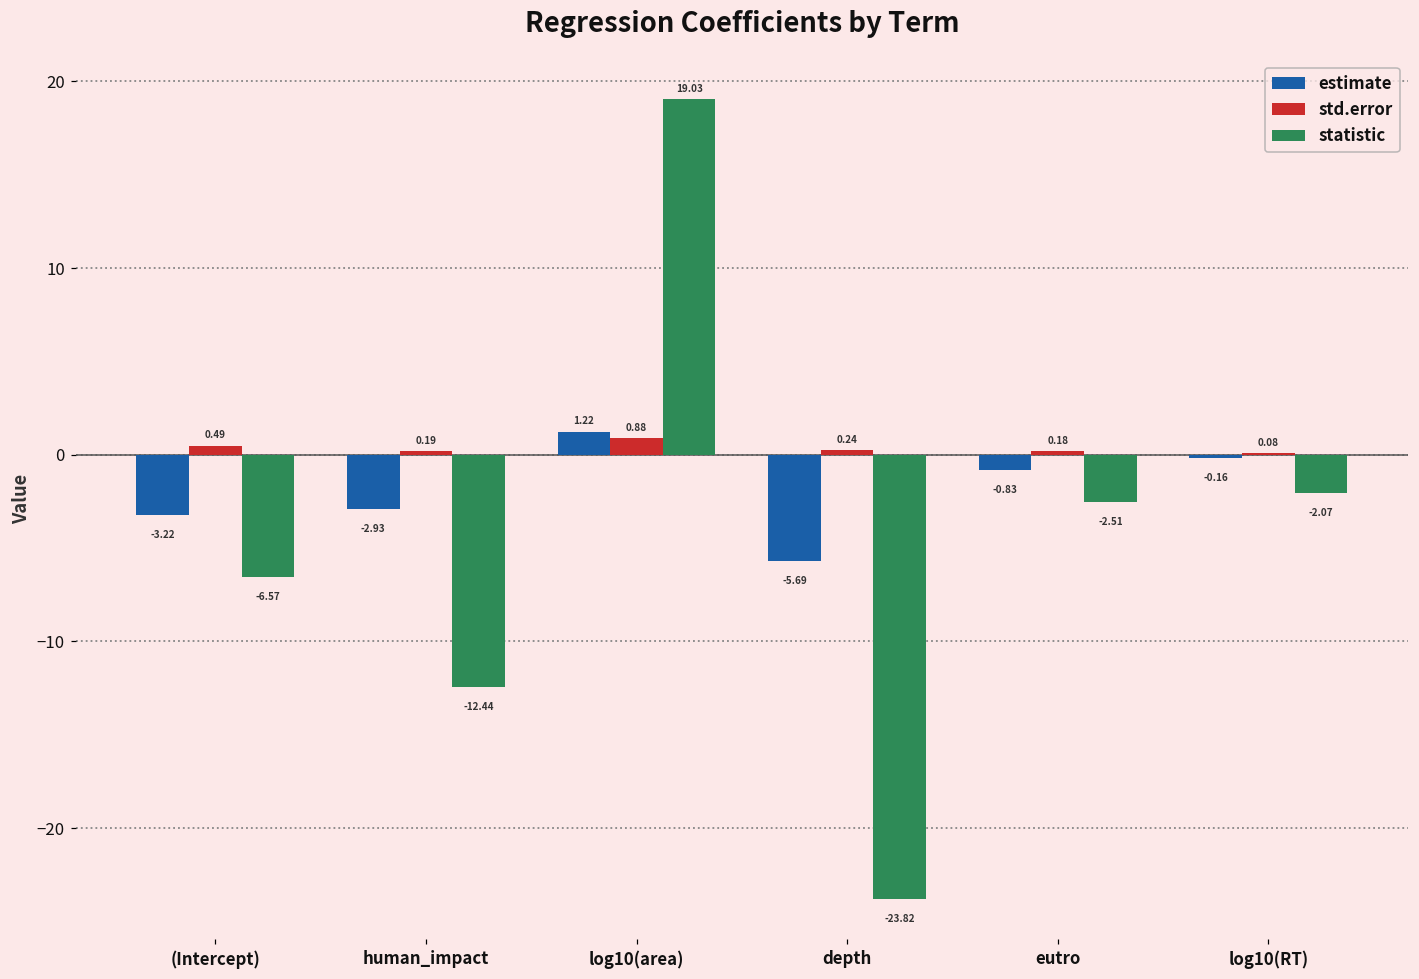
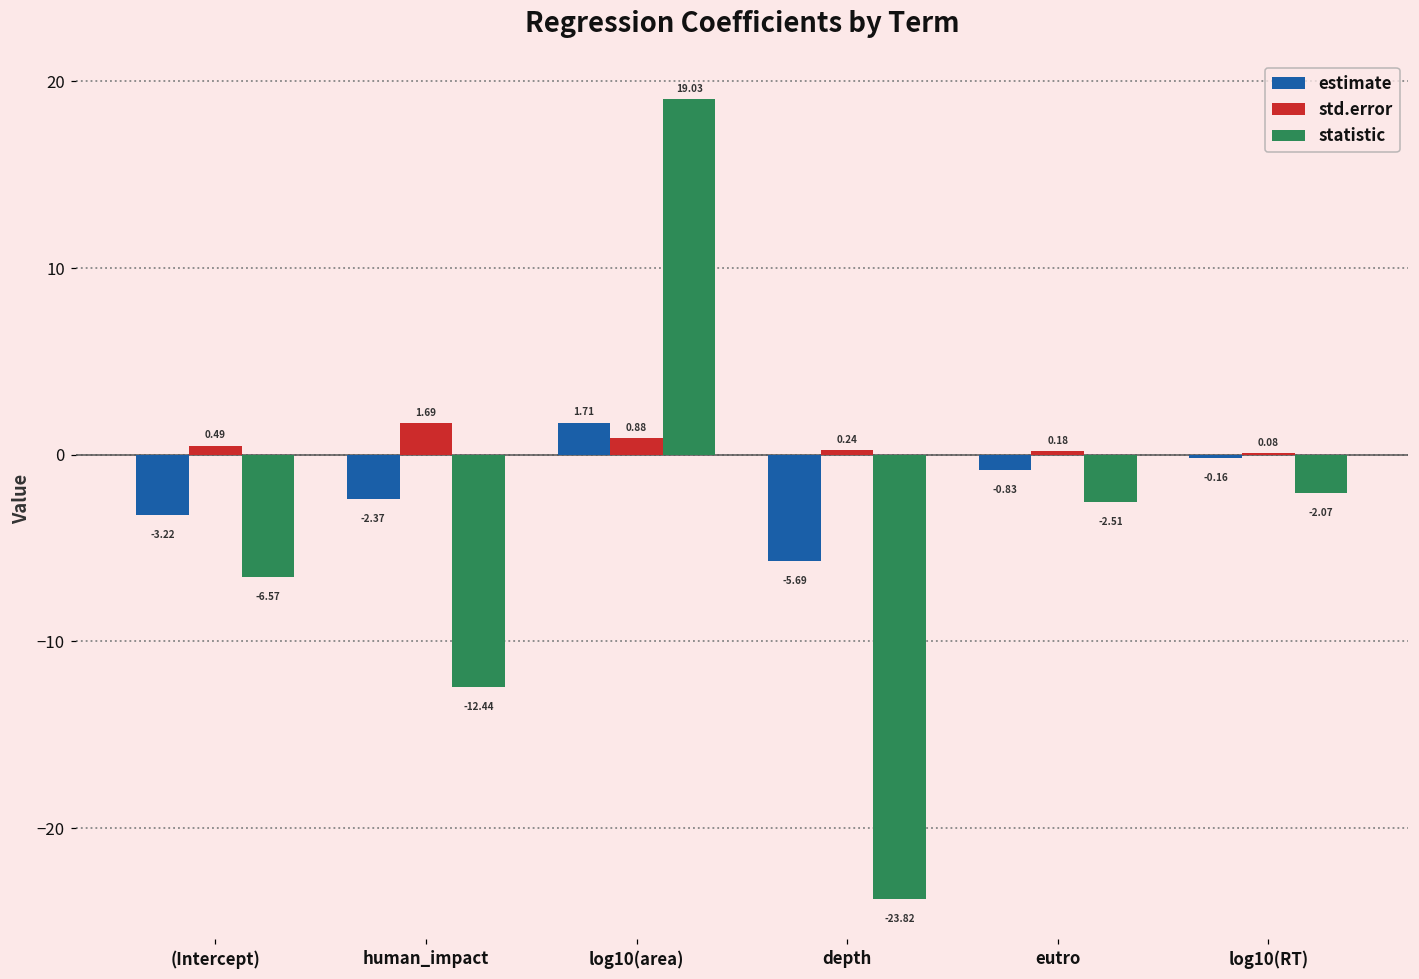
  {
    "estimate": {
      "(Intercept)": -3.22,
-     "human_impact": -2.93,
-     "log10(area)": 1.22,
+     "human_impact": -2.37,
+     "log10(area)": 1.71,
      "depth": -5.69,
      "eutro": -0.83,
      "log10(RT)": -0.16
    },
    "std.error": {
      "(Intercept)": 0.49,
-     "human_impact": 0.19,
+     "human_impact": 1.69,
      "log10(area)": 0.88,
      "depth": 0.24,
      "eutro": 0.18,
      "log10(RT)": 0.08
    },
    "statistic": {
      "(Intercept)": -6.57,
      "human_impact": -12.44,
      "log10(area)": 19.03,
      "depth": -23.82,
      "eutro": -2.51,
      "log10(RT)": -2.07
    }
  }
